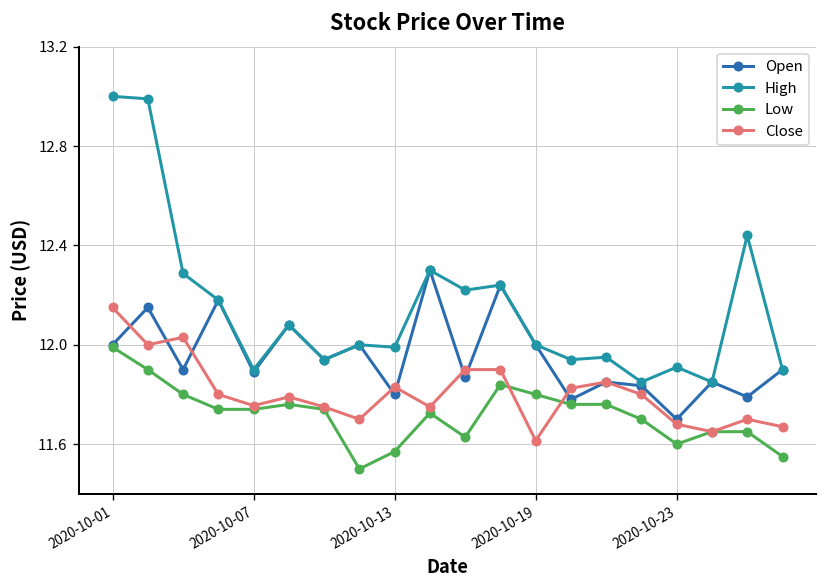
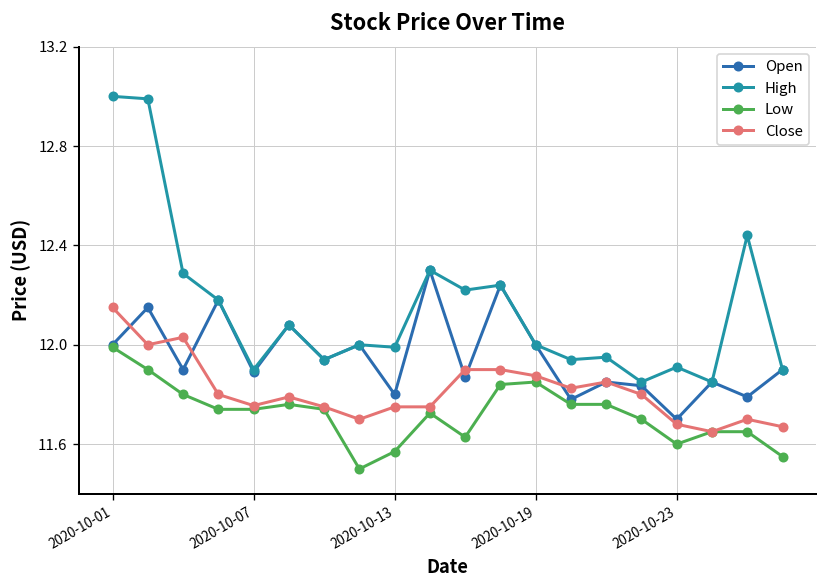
  {
    "Low": {
      "2020-10-07": 11.74,
      "2020-10-13": 11.57,
-     "2020-10-19": 11.80,
+     "2020-10-19": 11.85,
      "2020-10-23": 11.60
    },
    "Close": {
      "2020-10-01": 12.15,
      "2020-10-07": 11.76,
-     "2020-10-13": 11.83,
-     "2020-10-19": 11.61,
+     "2020-10-13": 11.75,
+     "2020-10-19": 11.88,
      "2020-10-23": 11.68
    }
  }
